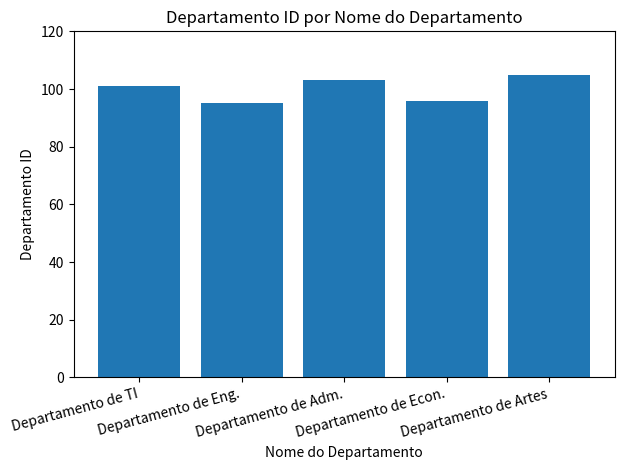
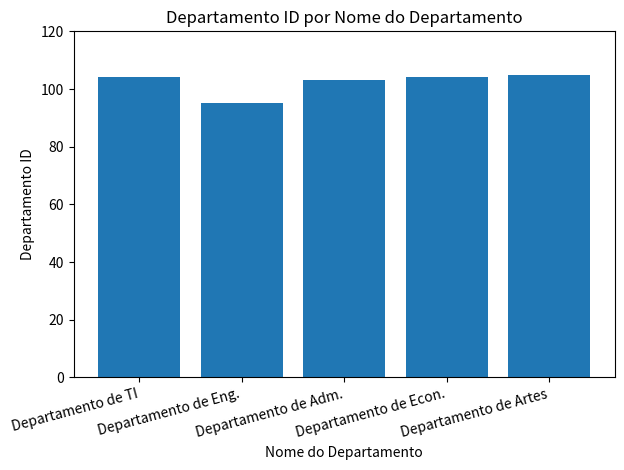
  {
-   "Departamento de TI": 101,
+   "Departamento de TI": 104,
    "Departamento de Eng.": 95,
    "Departamento de Adm.": 103,
-   "Departamento de Econ.": 96,
+   "Departamento de Econ.": 104,
    "Departamento de Artes": 105
  }
